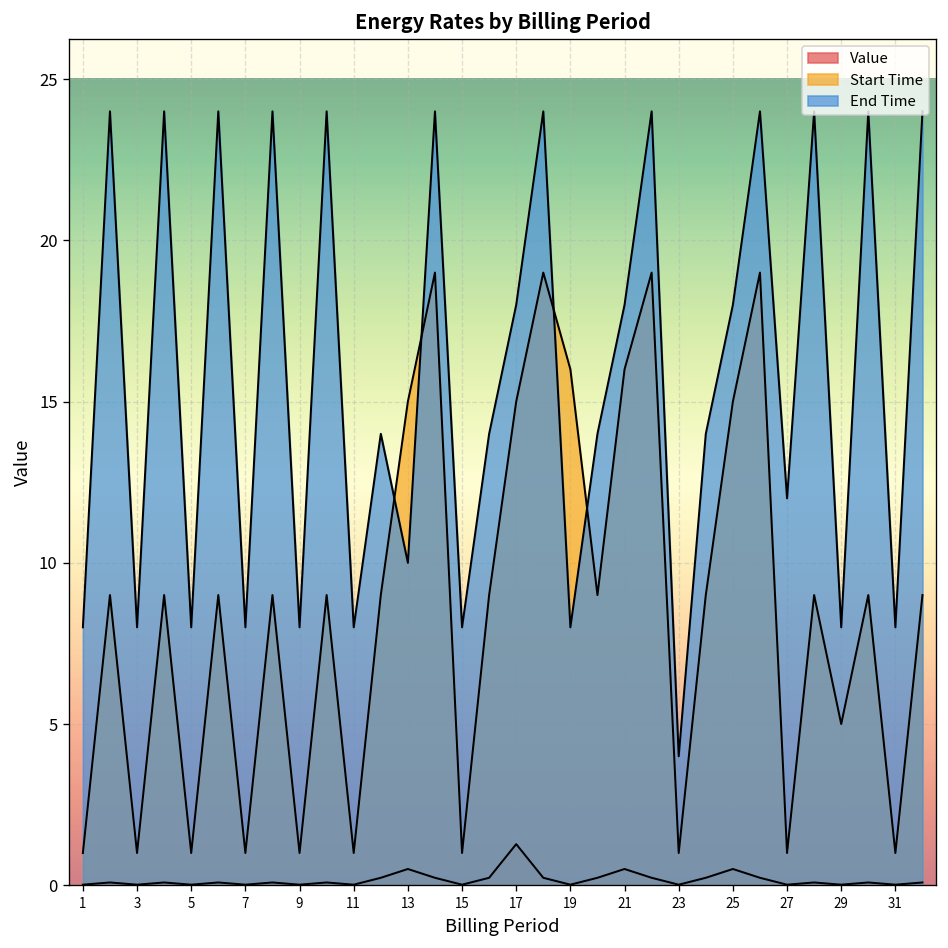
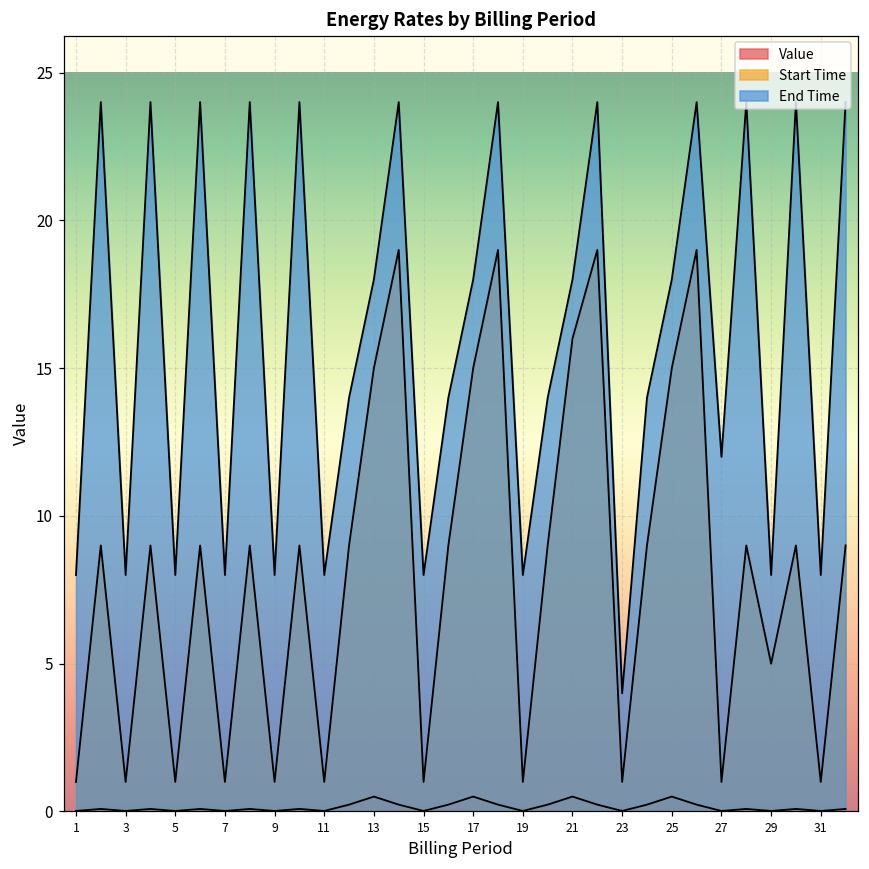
  {
    "Value": {
      "1": 0.0,
      "3": 0.0,
      "5": 0.0,
      "7": 0.0,
      "9": 0.0,
      "11": 0.0,
      "13": 0.5,
      "15": 0.0,
-     "17": 1.3,
+     "17": 0.5,
      "19": 0.0,
      "21": 0.5,
      "23": 0.0,
      "25": 0.5,
      "27": 0.0,
      "29": 0.0,
      "31": 0.0
    },
    "Start Time": {
      "1": 1,
      "3": 1,
      "5": 1,
      "7": 1,
      "9": 1,
      "11": 1,
      "13": 15,
      "15": 1,
      "17": 15,
-     "19": 16,
+     "19": 1,
      "21": 16,
      "23": 1,
      "25": 15,
      "27": 1,
      "29": 5,
      "31": 1
    },
    "End Time": {
      "1": 8,
      "3": 8,
      "5": 8,
      "7": 8,
      "9": 8,
      "11": 8,
-     "13": 10,
+     "13": 18,
      "15": 8,
      "17": 18,
      "19": 8,
      "21": 18,
      "23": 4,
      "25": 18,
      "27": 12,
      "29": 8,
      "31": 8
    }
  }
